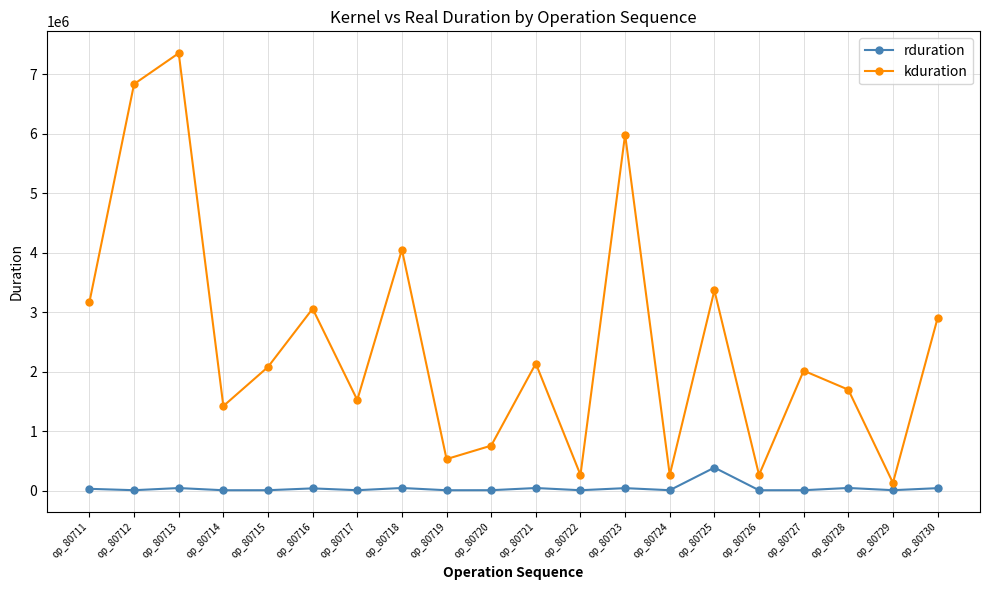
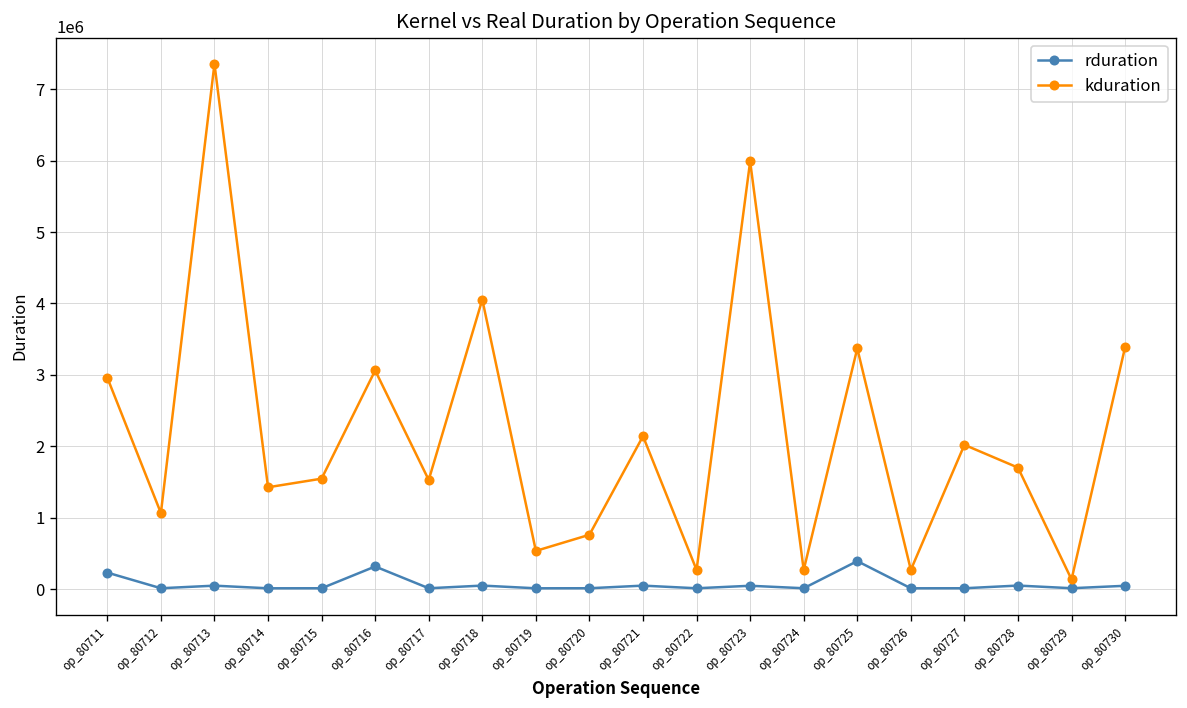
  {
    "rduration": {
-     "op_80711": 0,
+     "op_80711": 200000,
      "op_80712": 0,
      "op_80713": 0,
      "op_80714": 0,
      "op_80715": 0,
-     "op_80716": 0,
+     "op_80716": 300000,
      "op_80717": 0,
      "op_80718": 0,
      "op_80719": 0,
      "op_80720": 0,
      "op_80721": 0,
      "op_80722": 0,
      "op_80723": 0,
      "op_80724": 0,
      "op_80725": 400000,
      "op_80726": 0,
      "op_80727": 0,
      "op_80728": 0,
      "op_80729": 0,
      "op_80730": 0
    },
    "kduration": {
-     "op_80711": 3200000,
-     "op_80712": 6800000,
+     "op_80711": 3000000,
+     "op_80712": 1100000,
      "op_80713": 7400000,
      "op_80714": 1400000,
-     "op_80715": 2100000,
+     "op_80715": 1500000,
      "op_80716": 3100000,
      "op_80717": 1500000,
      "op_80718": 4100000,
      "op_80719": 500000,
      "op_80720": 800000,
      "op_80721": 2100000,
      "op_80722": 300000,
      "op_80723": 6000000,
      "op_80724": 300000,
      "op_80725": 3400000,
      "op_80726": 300000,
      "op_80727": 2000000,
      "op_80728": 1700000,
      "op_80729": 100000,
-     "op_80730": 2900000
+     "op_80730": 3400000
    }
  }
